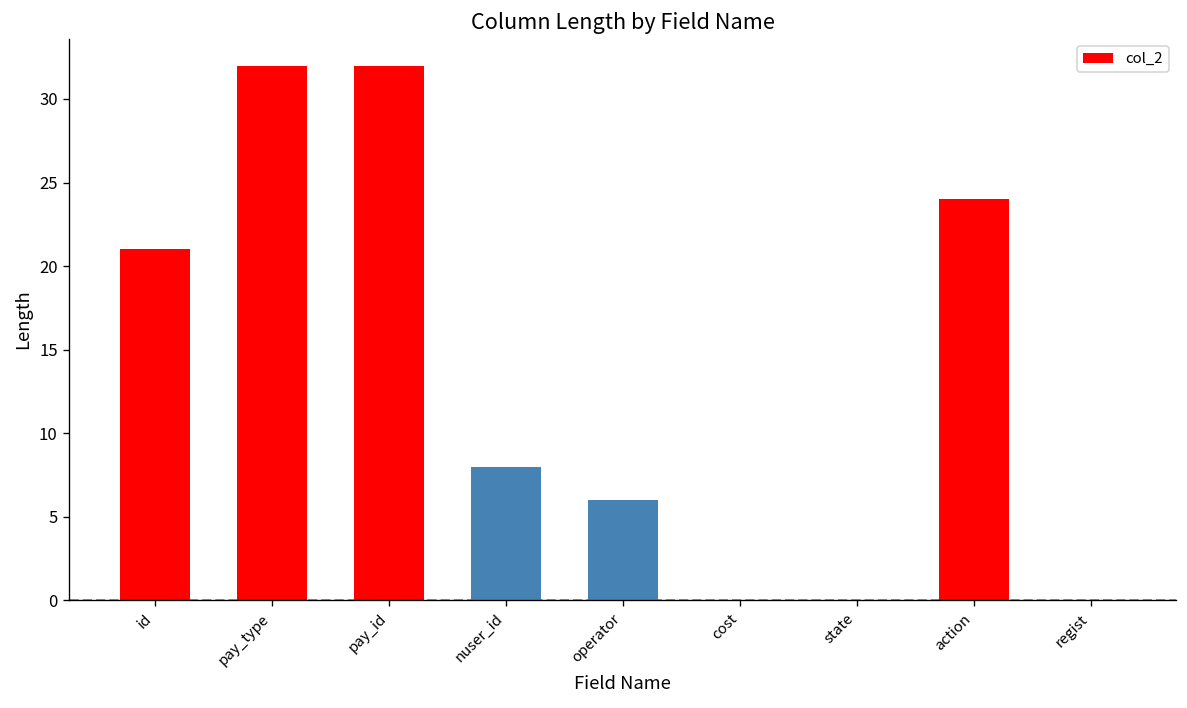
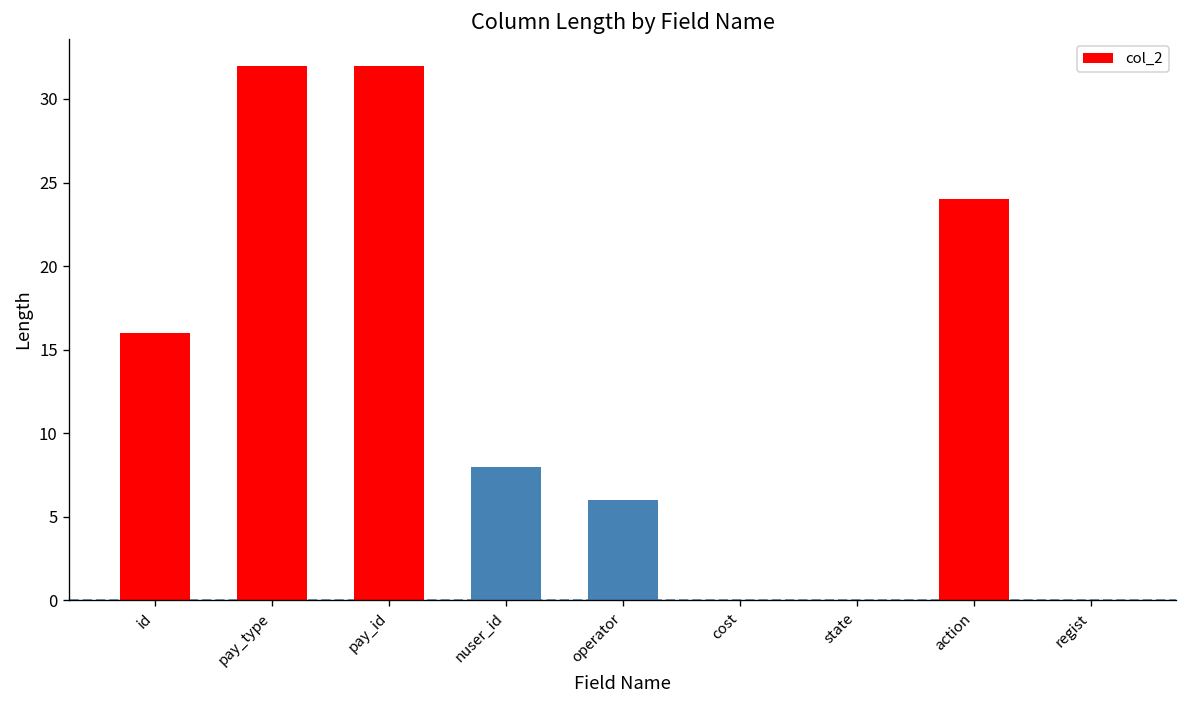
  {
-   "id": 21,
+   "id": 16,
    "pay_type": 32,
    "pay_id": 32,
    "nuser_id": 8,
    "operator": 6,
    "cost": 0,
    "state": 0,
    "action": 24,
    "regist": 0
  }
